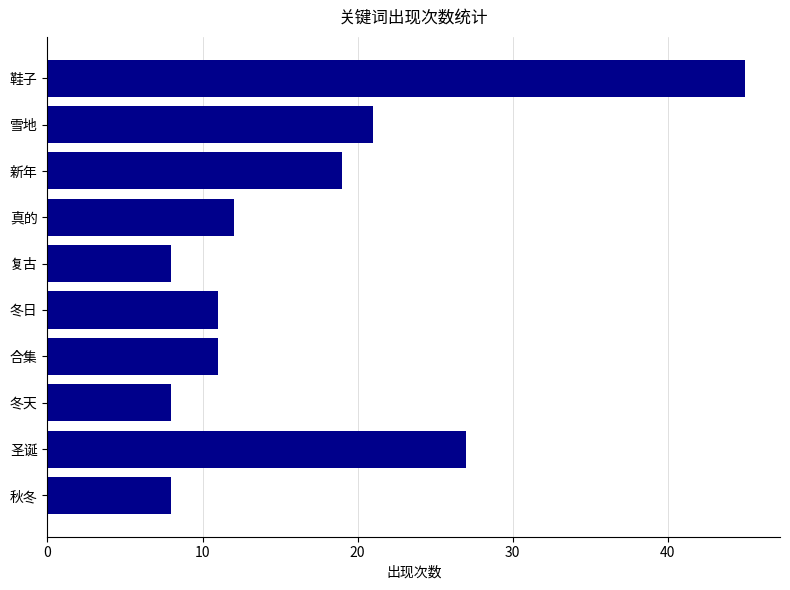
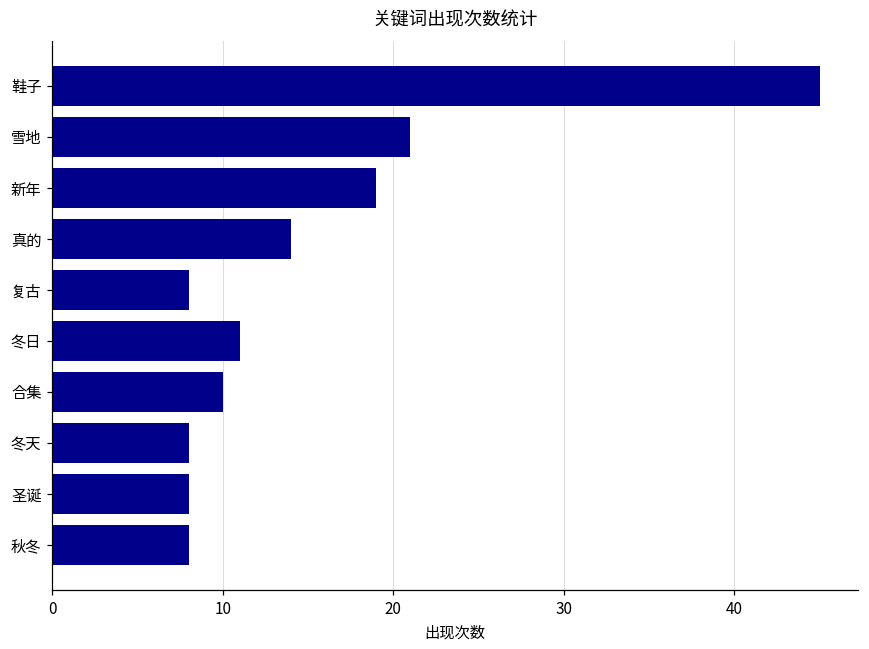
  {
    "鞋子": 45,
    "雪地": 21,
    "新年": 19,
-   "真的": 12,
+   "真的": 14,
    "复古": 8,
    "冬日": 11,
-   "合集": 11,
+   "合集": 10,
    "冬天": 8,
-   "圣诞": 27,
+   "圣诞": 8,
    "秋冬": 8
  }
